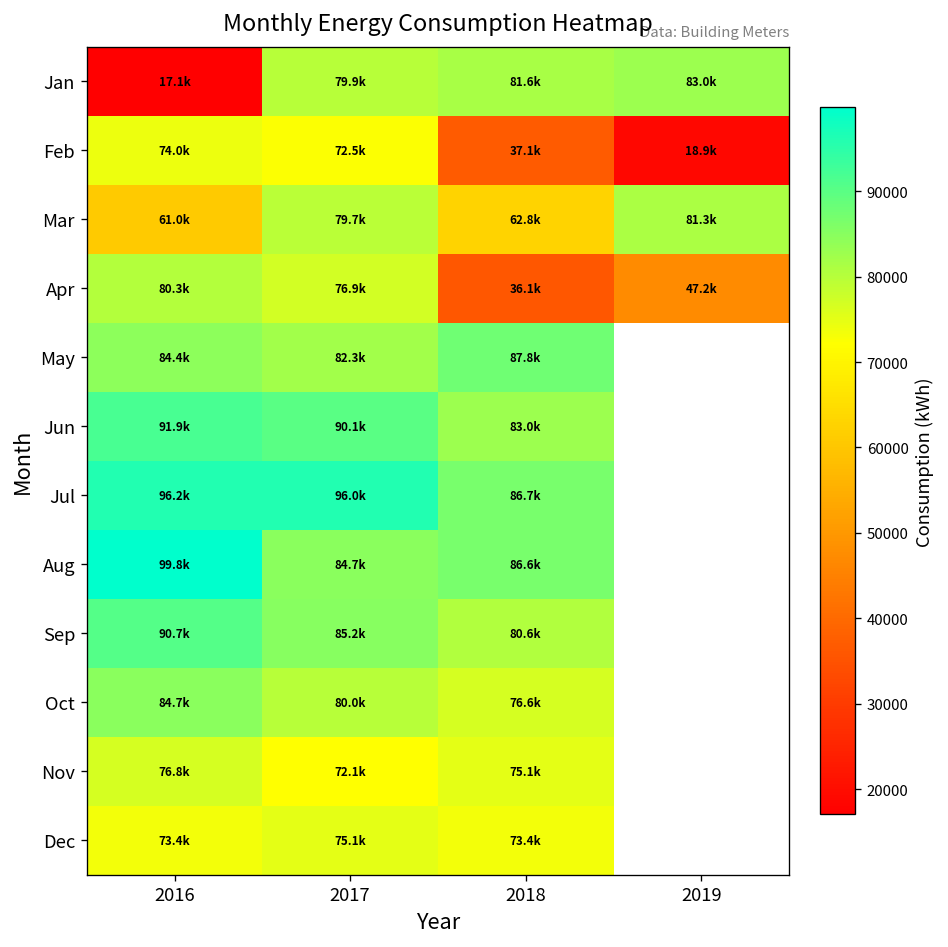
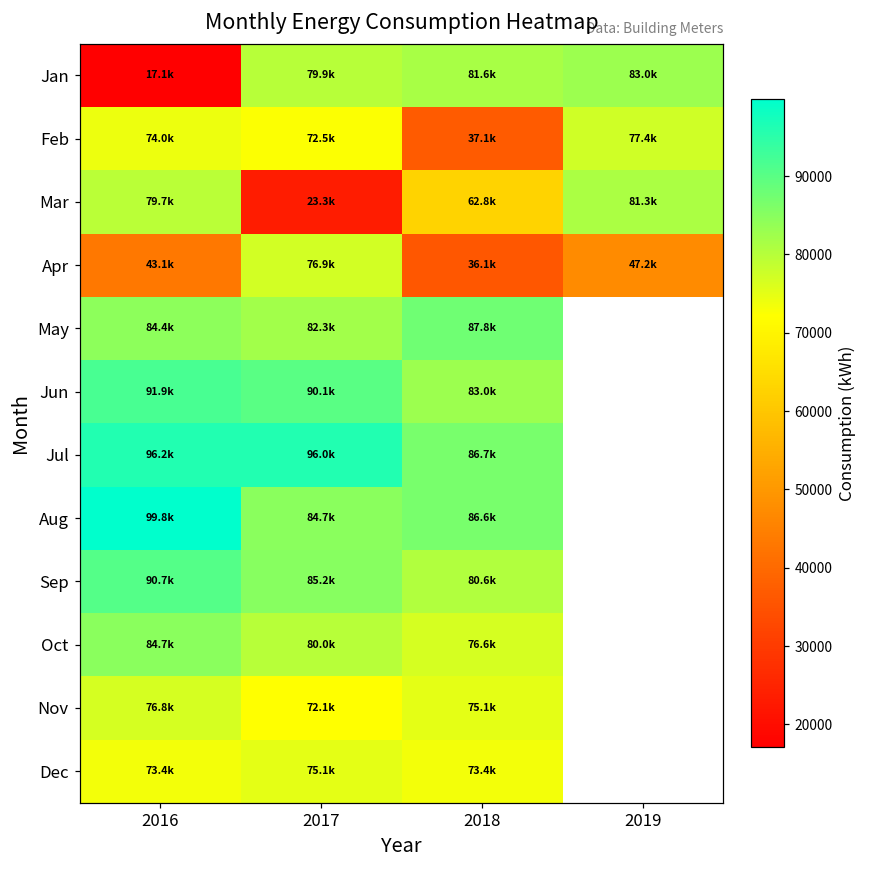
  {
    "Jan": {
      "2016": "17.1k",
      "2017": "79.9k",
      "2018": "81.6k",
      "2019": "83.0k"
    },
    "Feb": {
      "2016": "74.0k",
      "2017": "72.5k",
      "2018": "37.1k",
-     "2019": "18.9k"
+     "2019": "77.4k"
    },
    "Mar": {
-     "2016": "61.0k",
-     "2017": "79.7k",
+     "2016": "79.7k",
+     "2017": "23.3k",
      "2018": "62.8k",
      "2019": "81.3k"
    },
    "Apr": {
-     "2016": "80.3k",
+     "2016": "43.1k",
      "2017": "76.9k",
      "2018": "36.1k",
      "2019": "47.2k"
    },
    "May": {
      "2016": "84.4k",
      "2017": "82.3k",
      "2018": "87.8k"
    },
    "Jun": {
      "2016": "91.9k",
      "2017": "90.1k",
      "2018": "83.0k"
    },
    "Jul": {
      "2016": "96.2k",
      "2017": "96.0k",
      "2018": "86.7k"
    },
    "Aug": {
      "2016": "99.8k",
      "2017": "84.7k",
      "2018": "86.6k"
    },
    "Sep": {
      "2016": "90.7k",
      "2017": "85.2k",
      "2018": "80.6k"
    },
    "Oct": {
      "2016": "84.7k",
      "2017": "80.0k",
      "2018": "76.6k"
    },
    "Nov": {
      "2016": "76.8k",
      "2017": "72.1k",
      "2018": "75.1k"
    },
    "Dec": {
      "2016": "73.4k",
      "2017": "75.1k",
      "2018": "73.4k"
    }
  }
